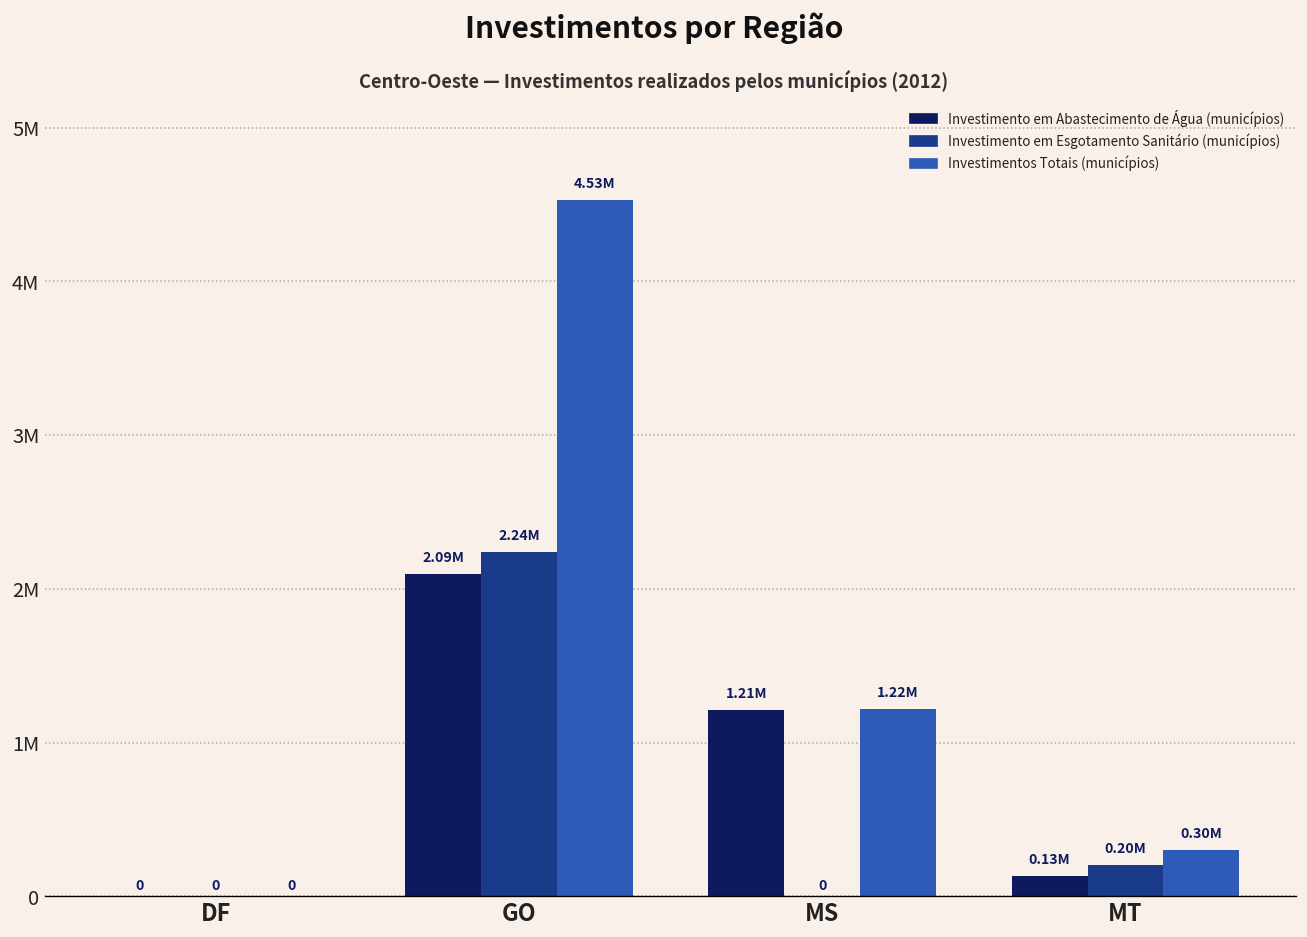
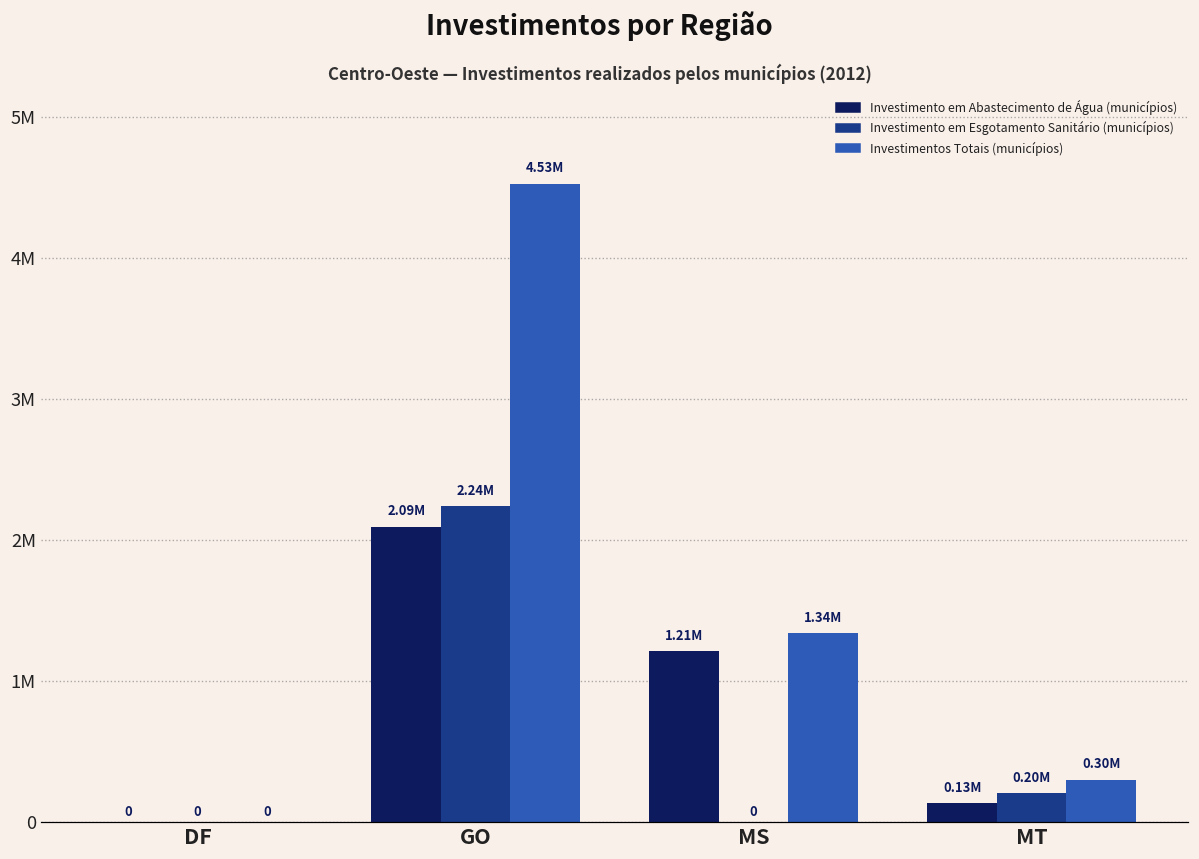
  {
    "Investimentos Totais (municípios)": {
      "DF": "0",
      "GO": "4.53M",
-     "MS": "1.22M",
+     "MS": "1.34M",
      "MT": "0.30M"
    }
  }
